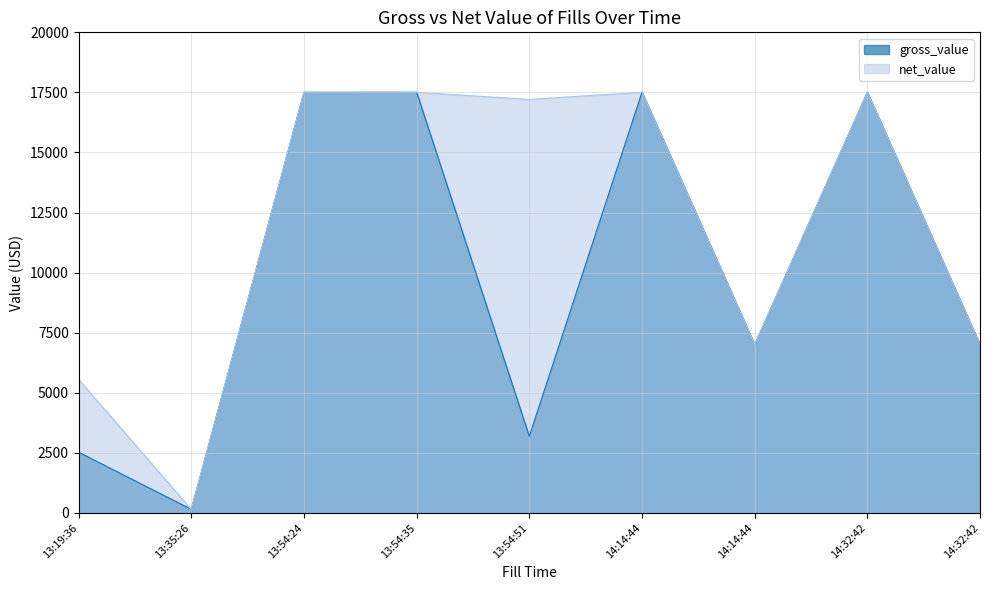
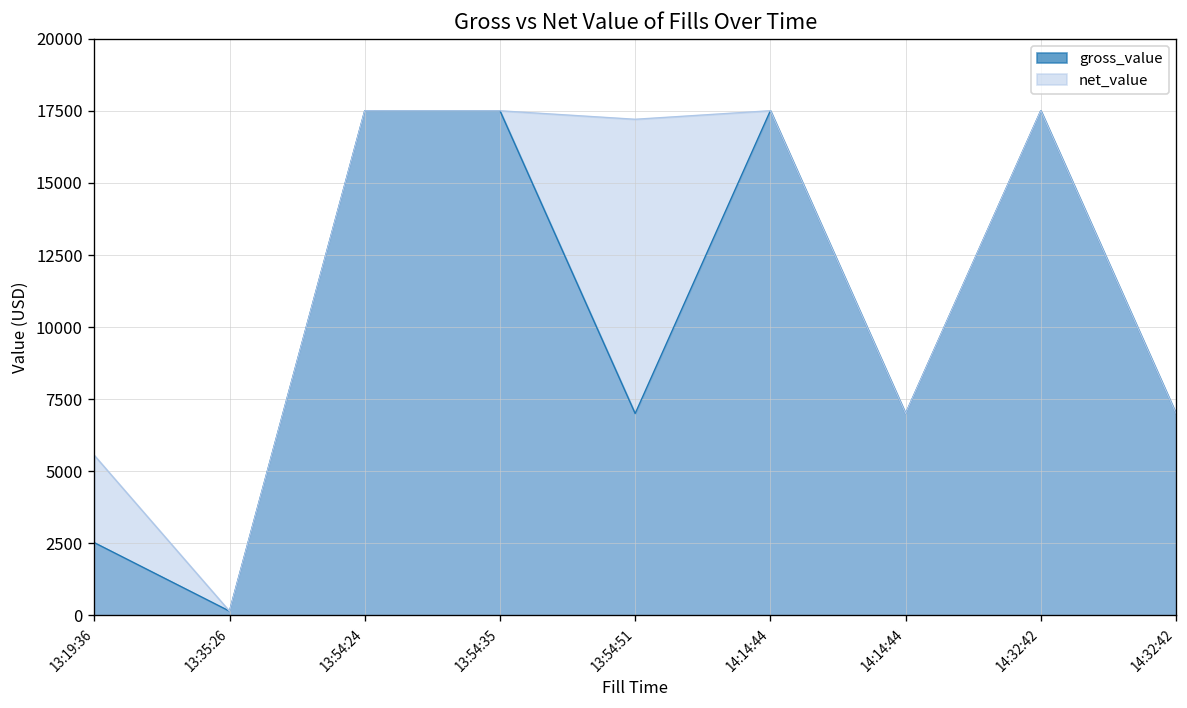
  {
    "gross_value": {
      "13:19:36": 2500,
-     "13:54:51": 3200
+     "13:54:51": 7000
    },
    "net_value": {
      "13:19:36": 5600,
      "13:54:51": 17200
    }
  }
